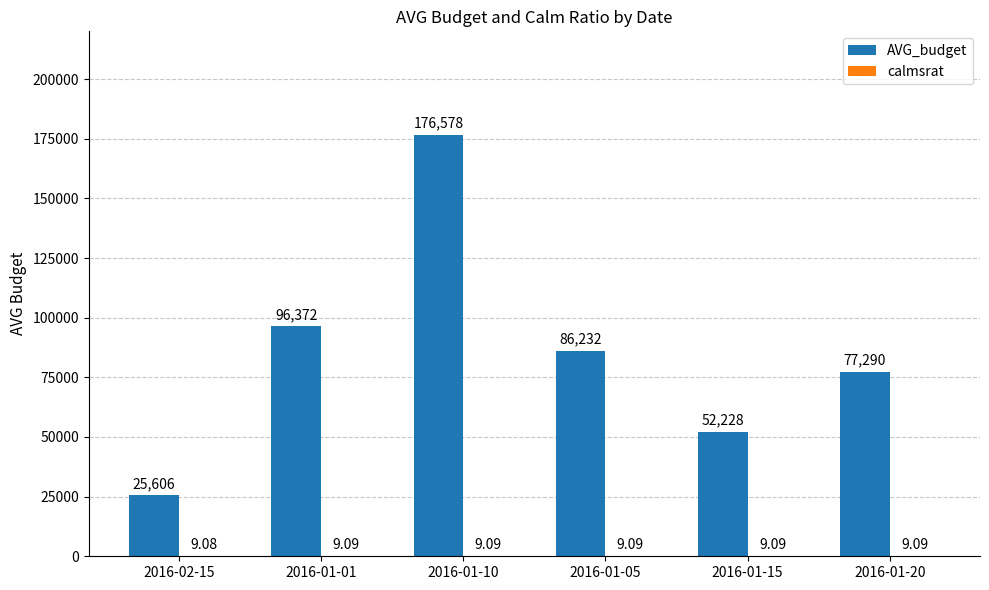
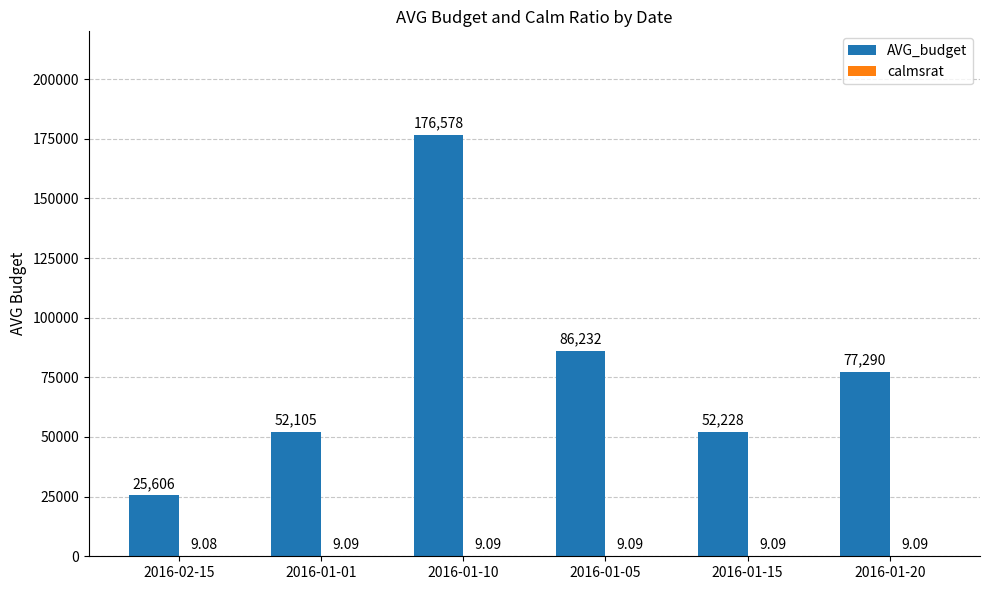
  {
    "AVG_budget": {
      "2016-02-15": "25,606",
-     "2016-01-01": "96,372",
+     "2016-01-01": "52,105",
      "2016-01-10": "176,578",
      "2016-01-05": "86,232",
      "2016-01-15": "52,228",
      "2016-01-20": "77,290"
    },
    "calmsrat": {
      "2016-02-15": "9.08",
      "2016-01-01": "9.09",
      "2016-01-10": "9.09",
      "2016-01-05": "9.09",
      "2016-01-15": "9.09",
      "2016-01-20": "9.09"
    }
  }
